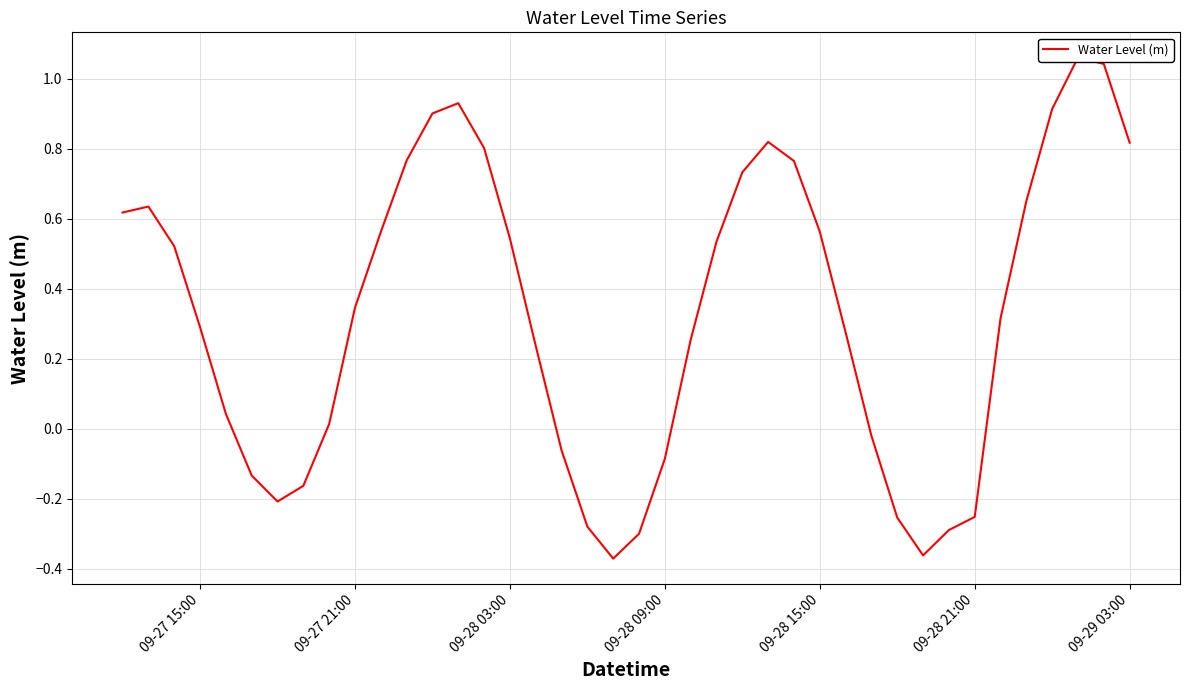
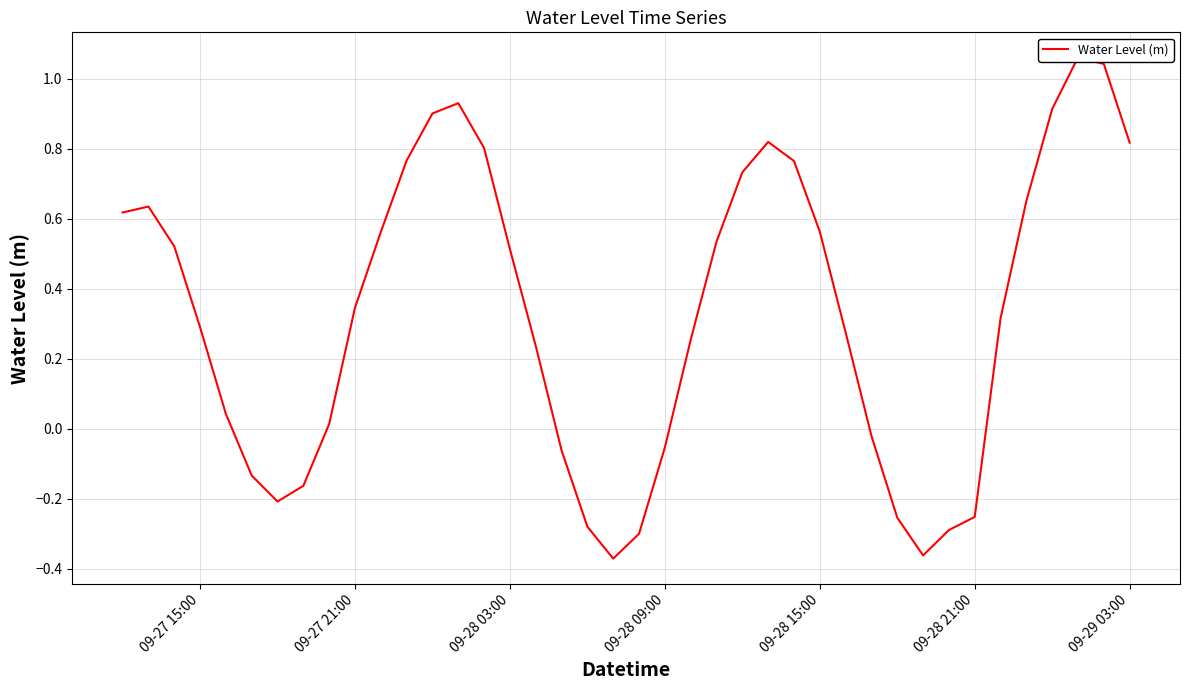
  {
    "09-27 15:00": 0.29,
    "09-27 21:00": 0.35,
-   "09-28 03:00": 0.54,
-   "09-28 09:00": -0.09,
+   "09-28 03:00": 0.51,
+   "09-28 09:00": -0.05,
    "09-28 15:00": 0.56,
    "09-28 21:00": -0.25,
    "09-29 03:00": 0.82
  }
